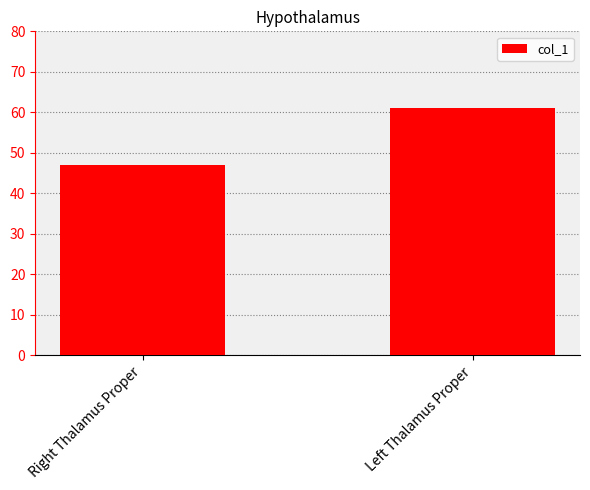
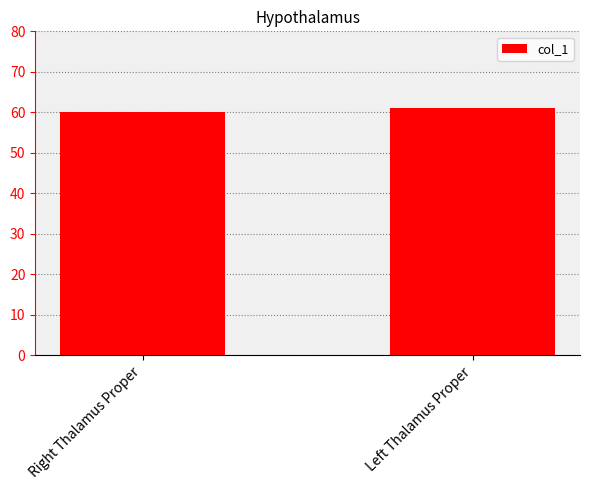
  {
-   "Right Thalamus Proper": 47,
+   "Right Thalamus Proper": 60,
    "Left Thalamus Proper": 61
  }
